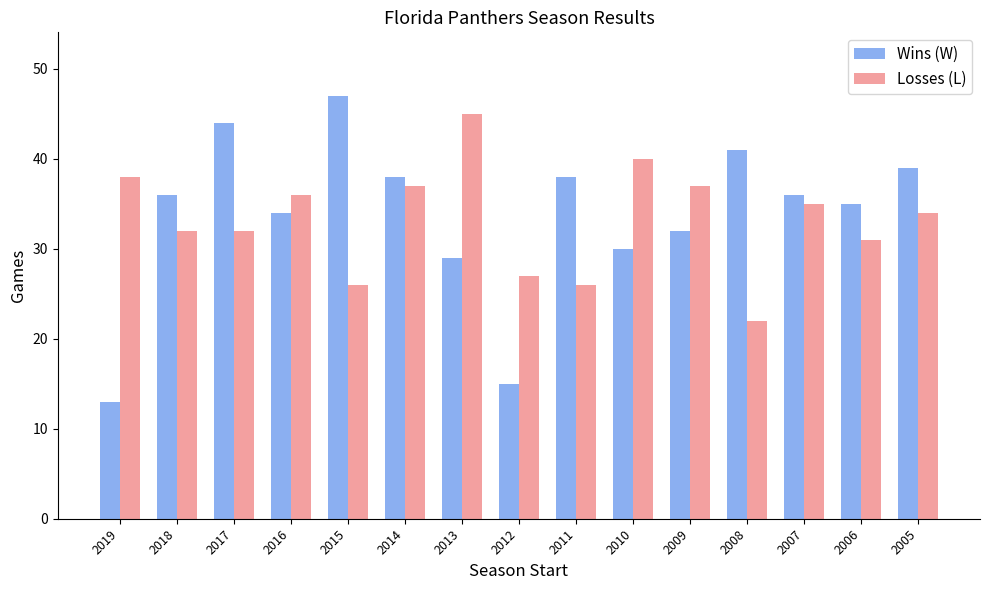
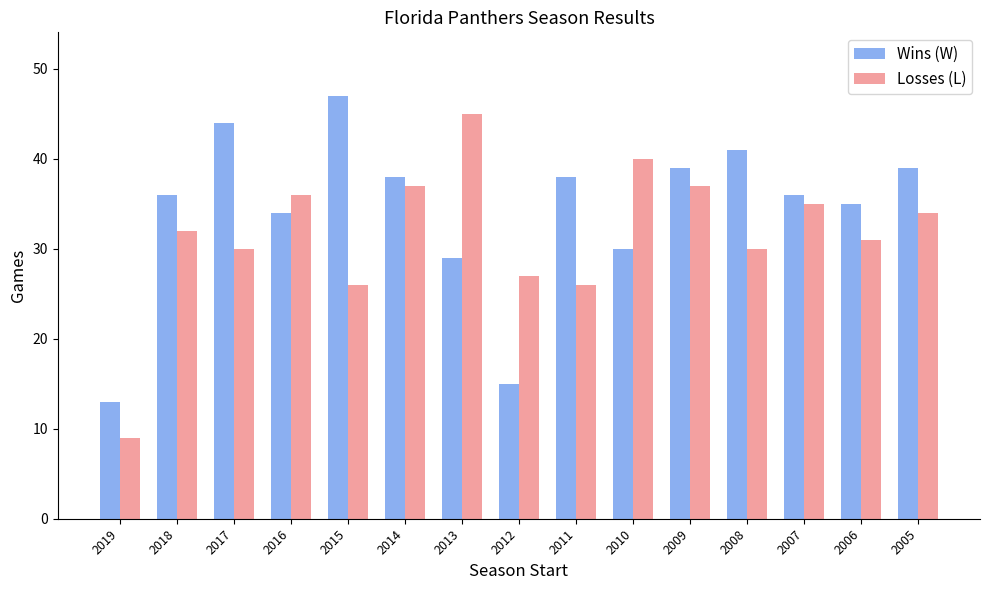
  {
    "Wins (W)": {
      "2019": 13,
      "2018": 36,
      "2017": 44,
      "2016": 34,
      "2015": 47,
      "2014": 38,
      "2013": 29,
      "2012": 15,
      "2011": 38,
      "2010": 30,
-     "2009": 32,
+     "2009": 39,
      "2008": 41,
      "2007": 36,
      "2006": 35,
      "2005": 39
    },
    "Losses (L)": {
-     "2019": 38,
+     "2019": 9,
      "2018": 32,
-     "2017": 32,
+     "2017": 30,
      "2016": 36,
      "2015": 26,
      "2014": 37,
      "2013": 45,
      "2012": 27,
      "2011": 26,
      "2010": 40,
      "2009": 37,
-     "2008": 22,
+     "2008": 30,
      "2007": 35,
      "2006": 31,
      "2005": 34
    }
  }
